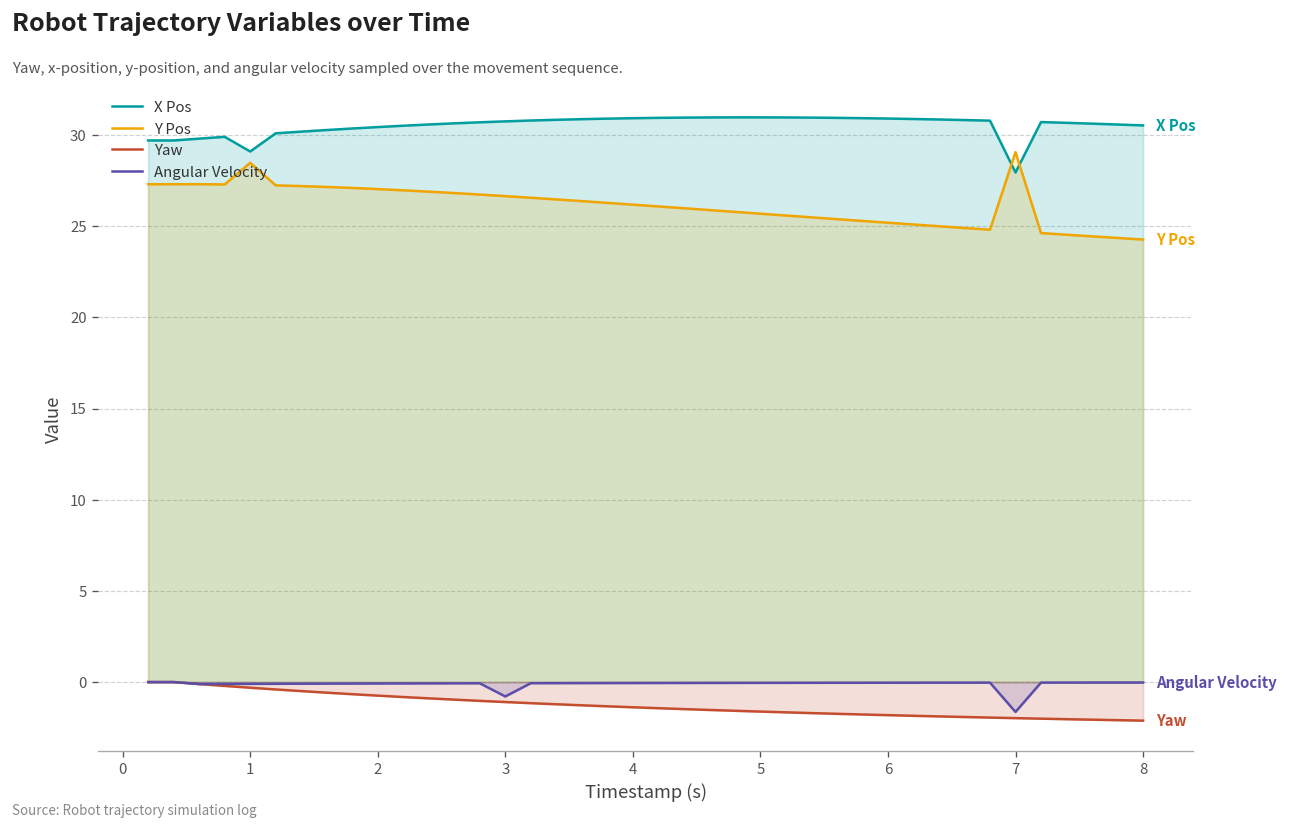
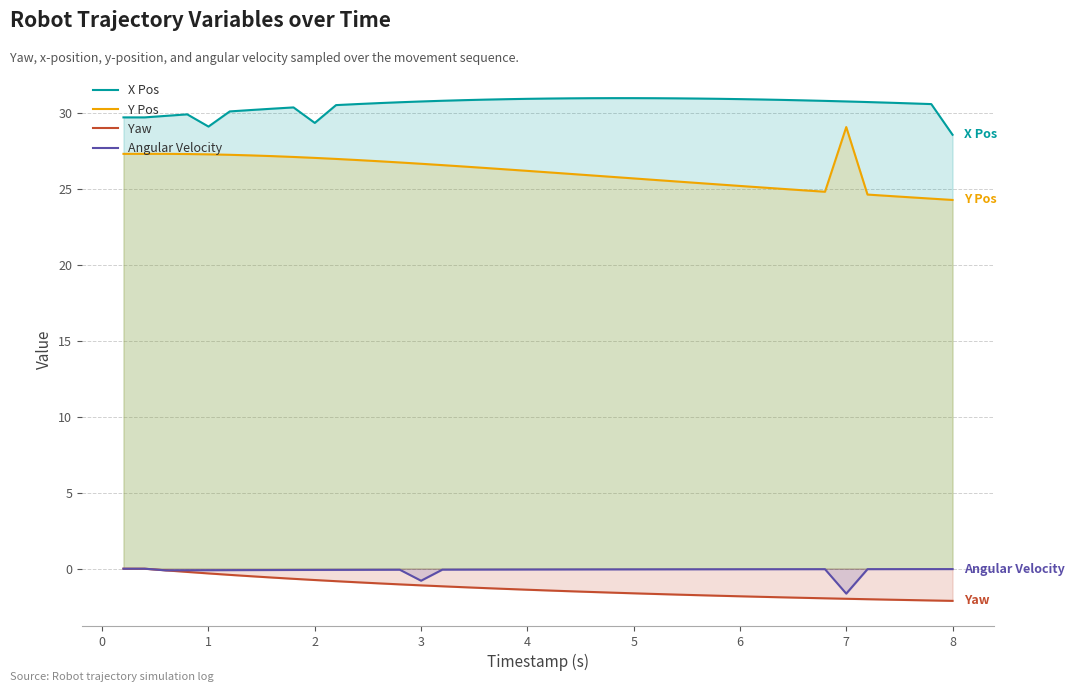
  {
    "X Pos": {
      "1": 29.1,
-     "2": 30.4,
+     "2": 29.3,
      "3": 30.7,
      "4": 30.9,
      "5": 31.0,
      "6": 30.9,
-     "7": 27.9,
-     "8": 30.5
+     "7": 30.7,
+     "8": 28.6
    },
    "Y Pos": {
-     "1": 28.5,
+     "1": 27.3,
      "2": 27.0,
      "3": 26.6,
      "4": 26.2,
      "5": 25.7,
      "6": 25.2,
      "7": 29.1,
      "8": 24.3
    },
    "Angular Velocity": {
      "3": -0.8,
      "7": -1.6
    }
  }
